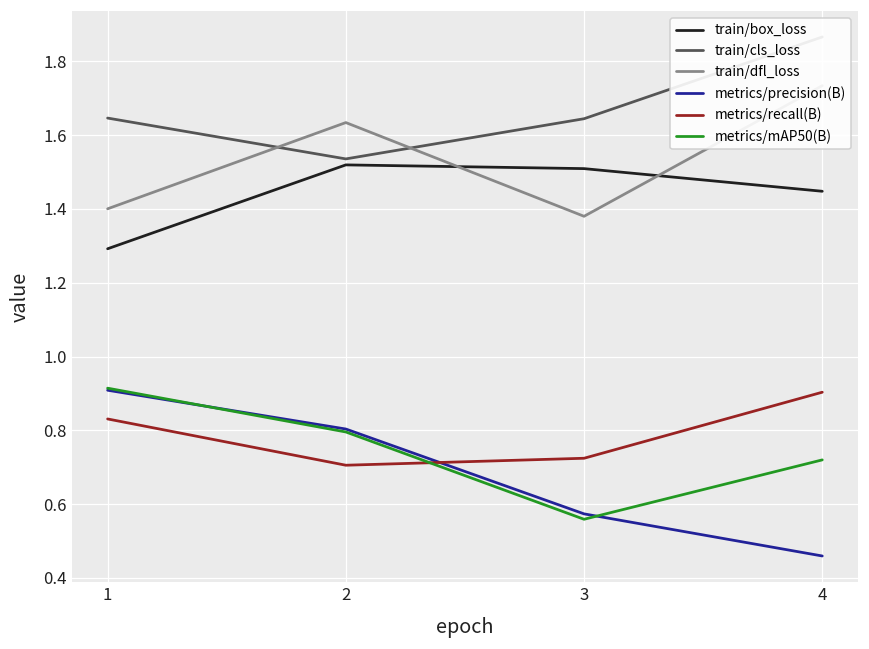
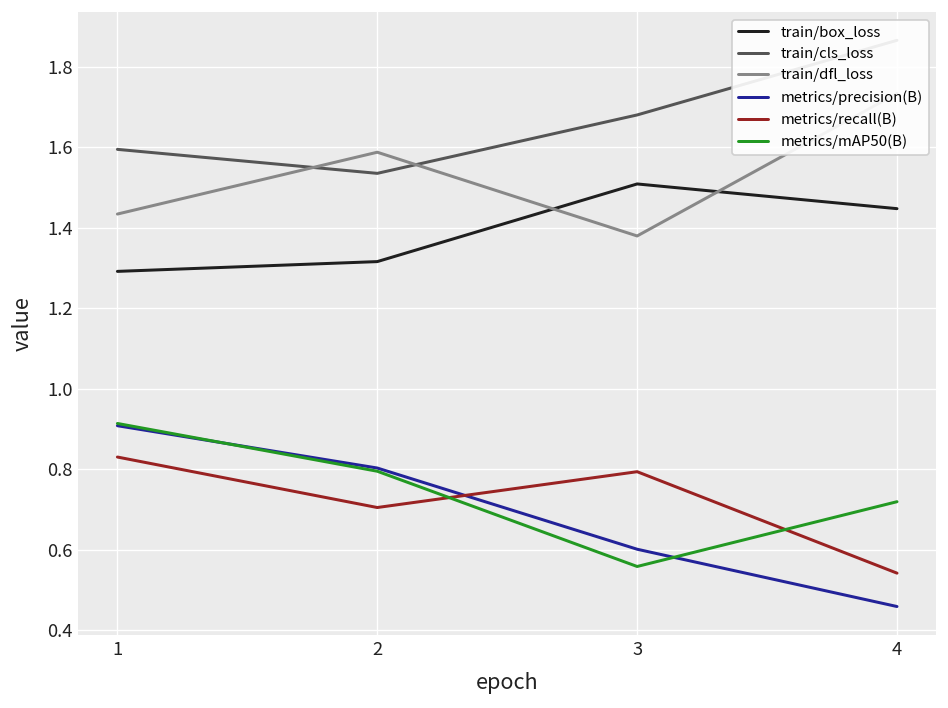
  {
    "train/box_loss": {
      "1": 1.29,
-     "2": 1.52,
+     "2": 1.32,
      "3": 1.51,
      "4": 1.45
    },
    "train/cls_loss": {
-     "1": 1.65,
+     "1": 1.60,
      "2": 1.54,
-     "3": 1.64
+     "3": 1.68
    },
    "train/dfl_loss": {
-     "1": 1.40,
-     "2": 1.63,
+     "1": 1.43,
+     "2": 1.59,
      "3": 1.38
    },
    "metrics/precision(B)": {
      "2": 0.80,
-     "3": 0.57,
+     "3": 0.60,
      "4": 0.46
    },
    "metrics/recall(B)": {
      "1": 0.83,
      "2": 0.71,
-     "3": 0.72,
-     "4": 0.90
+     "3": 0.79,
+     "4": 0.54
    },
    "metrics/mAP50(B)": {
      "2": 0.80,
      "3": 0.56,
      "4": 0.72
    }
  }
